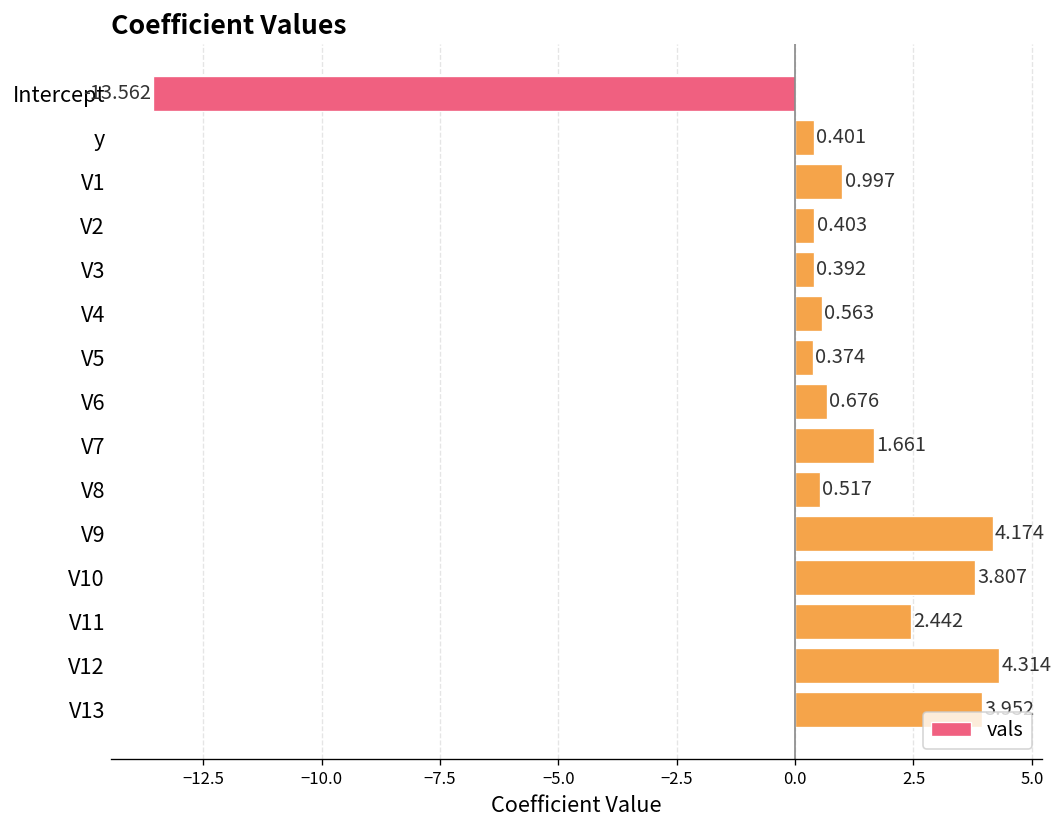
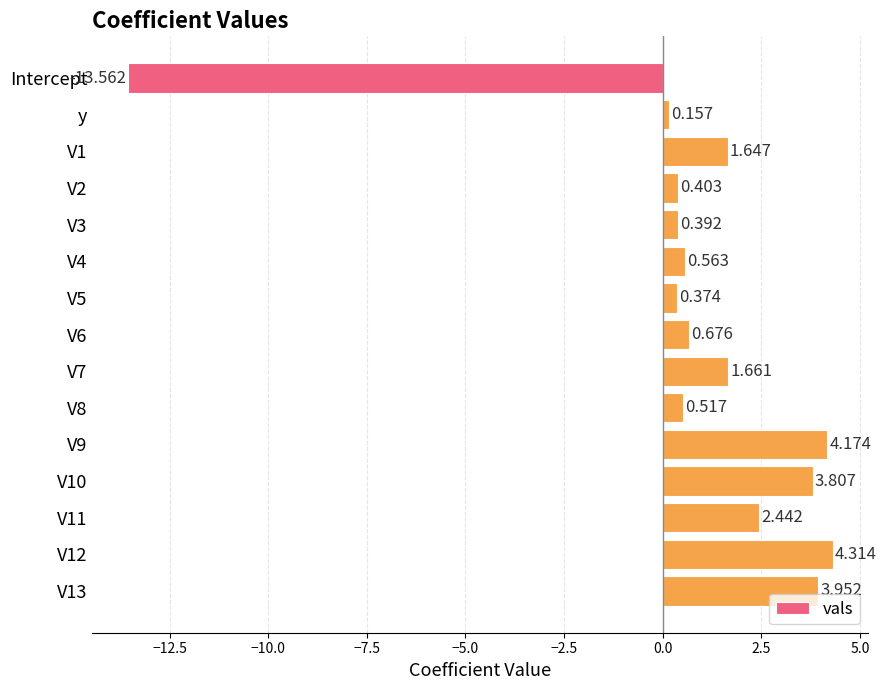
  {
    "Intercept": -13.562,
-   "y": 0.401,
-   "V1": 0.997,
+   "y": 0.157,
+   "V1": 1.647,
    "V2": 0.403,
    "V3": 0.392,
    "V4": 0.563,
    "V5": 0.374,
    "V6": 0.676,
    "V7": 1.661,
    "V8": 0.517,
    "V9": 4.174,
    "V10": 3.807,
    "V11": 2.442,
    "V12": 4.314
  }
